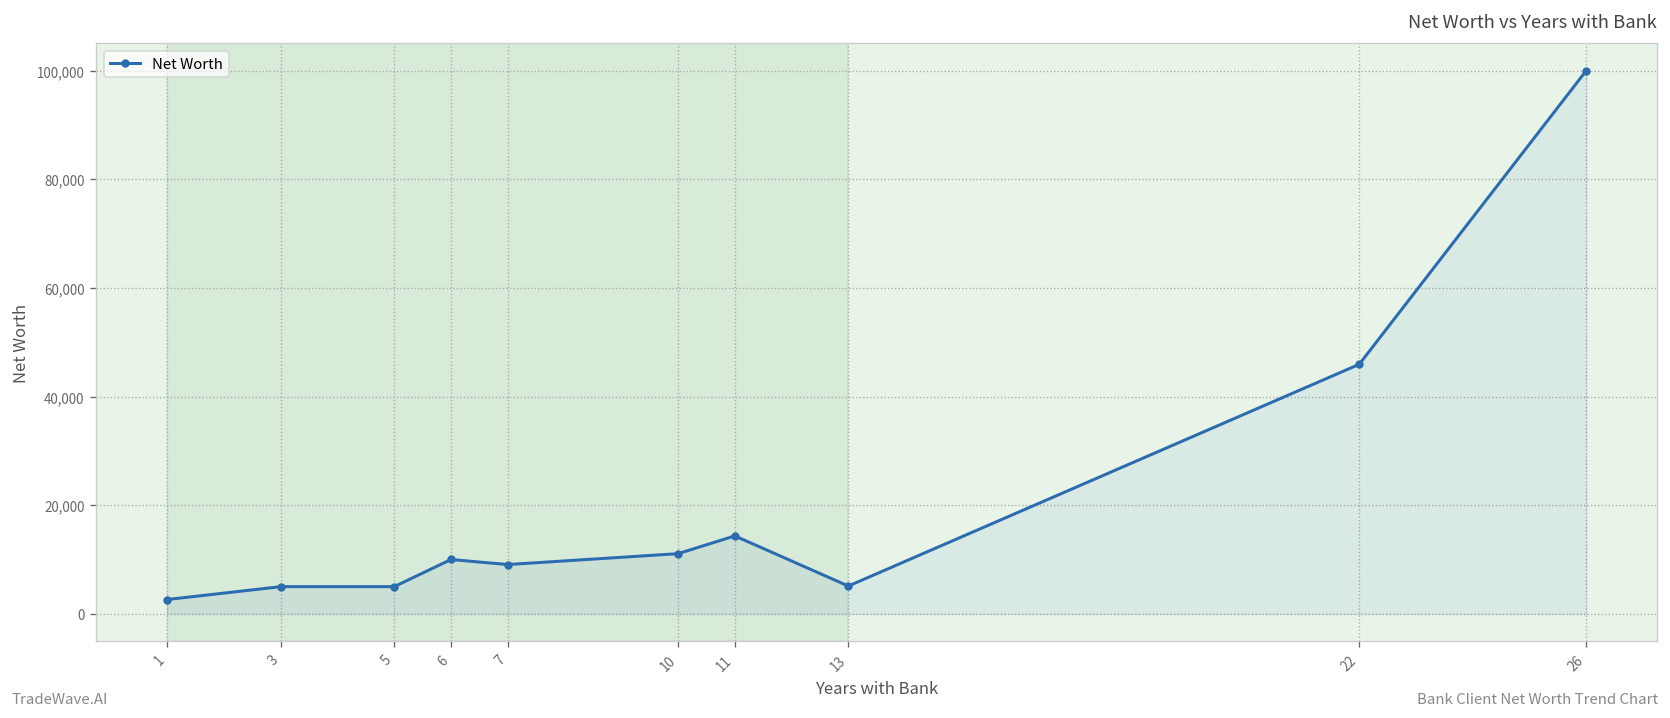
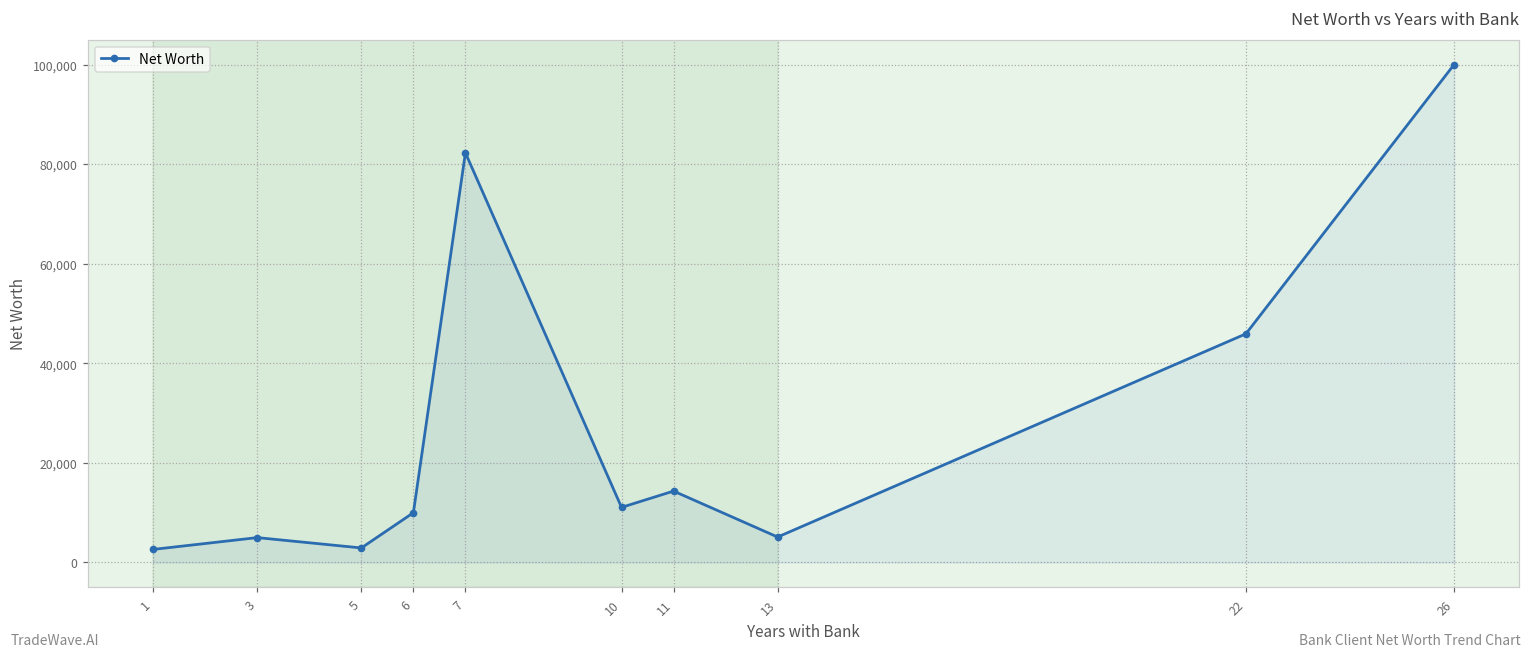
  {
    "1": "3,000",
    "3": "5,000",
-   "5": "5,000",
+   "5": "3,000",
    "6": "10,000",
-   "7": "9,000",
+   "7": "82,000",
    "10": "11,000",
    "11": "14,000",
    "13": "5,000",
    "22": "46,000",
    "26": "100,000"
  }
